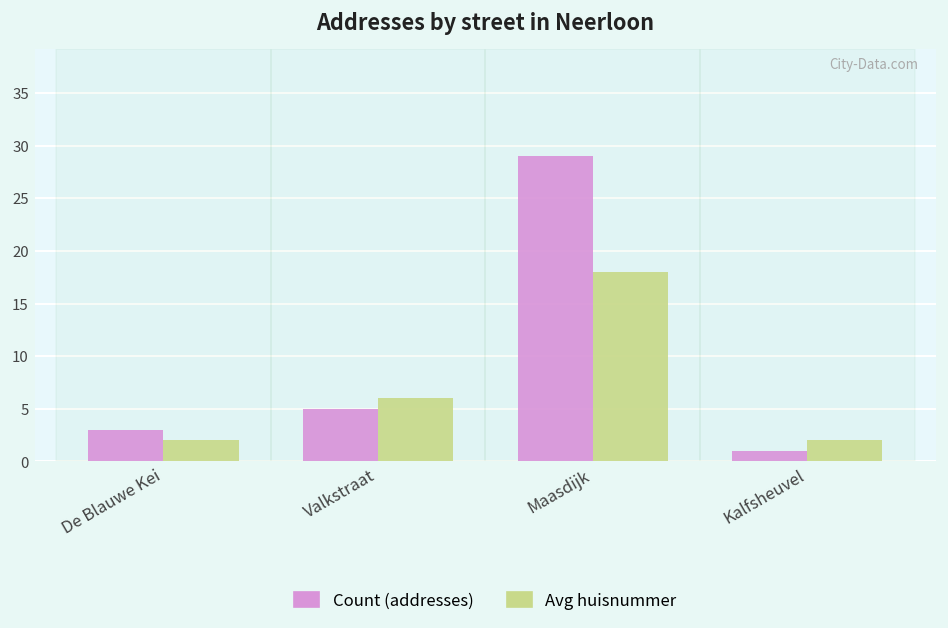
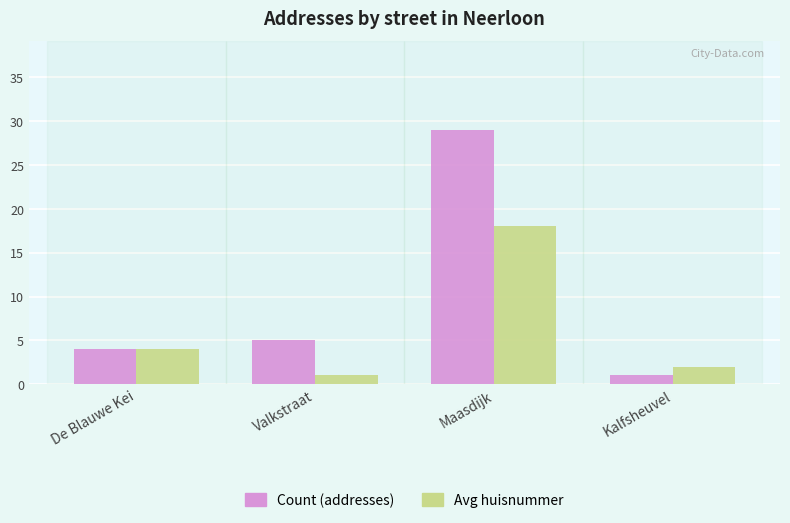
  {
    "Count (addresses)": {
-     "De Blauwe Kei": 3,
+     "De Blauwe Kei": 4,
      "Valkstraat": 5,
      "Maasdijk": 29,
      "Kalfsheuvel": 1
    },
    "Avg huisnummer": {
-     "De Blauwe Kei": 2,
-     "Valkstraat": 6,
+     "De Blauwe Kei": 4,
+     "Valkstraat": 1,
      "Maasdijk": 18,
      "Kalfsheuvel": 2
    }
  }
